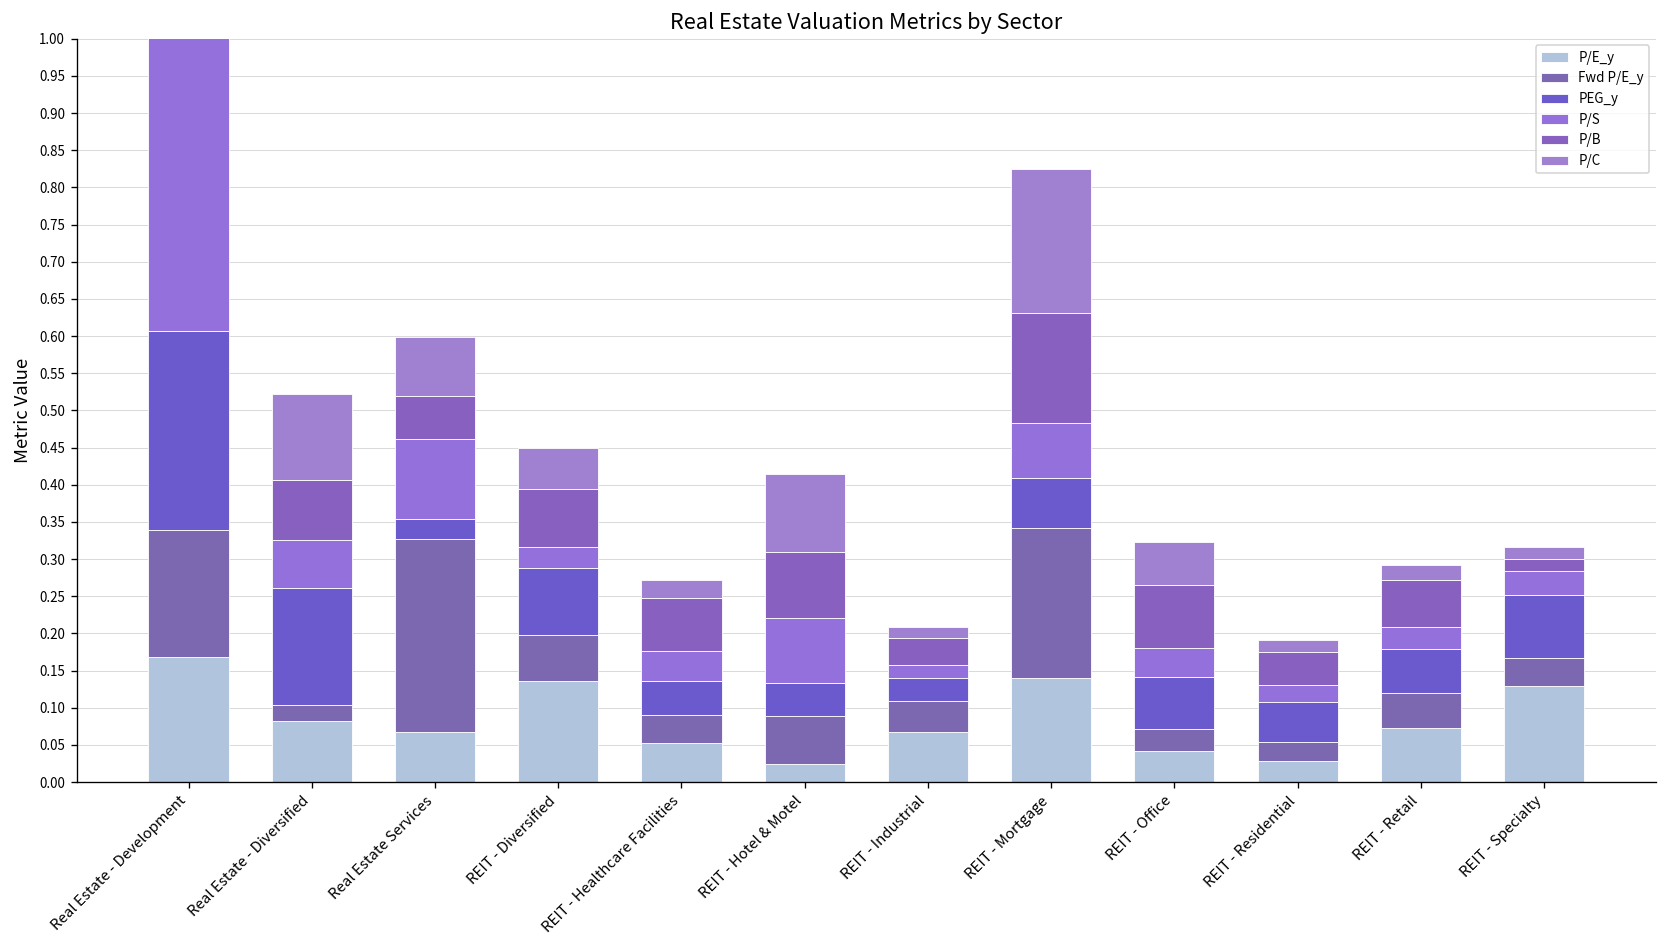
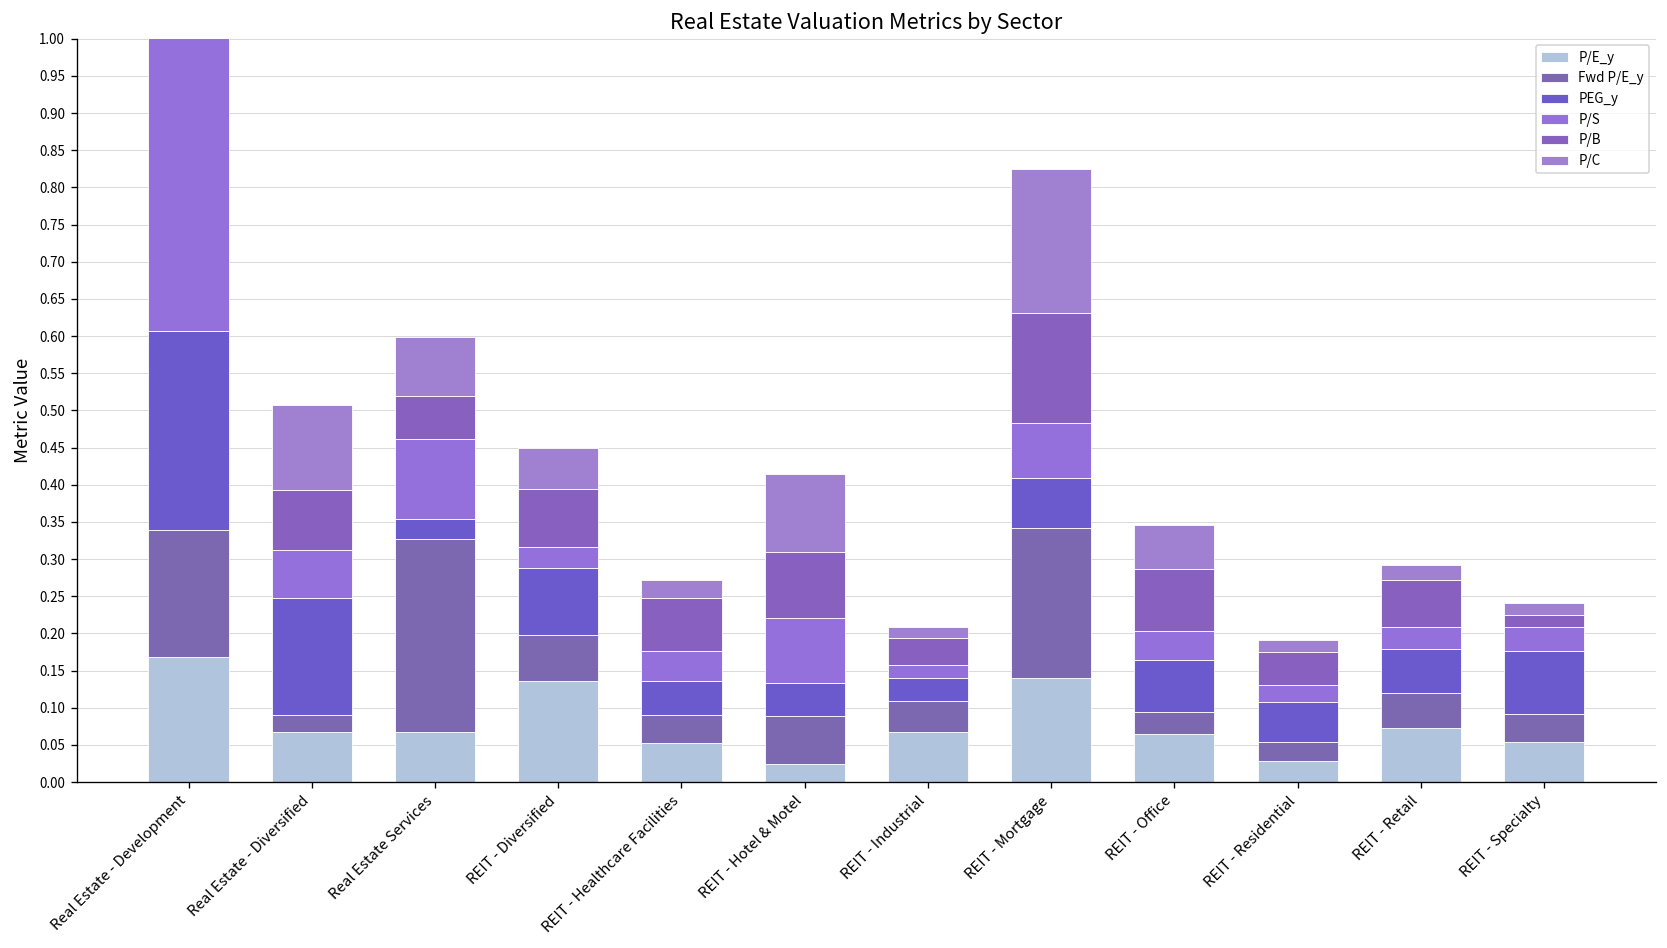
  {
    "P/E_y": {
      "Real Estate - Development": 0.17,
-     "Real Estate - Diversified": 0.08,
+     "Real Estate - Diversified": 0.07,
      "Real Estate Services": 0.07,
      "REIT - Diversified": 0.14,
      "REIT - Healthcare Facilities": 0.05,
      "REIT - Hotel & Motel": 0.02,
      "REIT - Industrial": 0.07,
      "REIT - Mortgage": 0.14,
-     "REIT - Office": 0.04,
+     "REIT - Office": 0.06,
      "REIT - Residential": 0.03,
      "REIT - Retail": 0.07,
-     "REIT - Specialty": 0.13
+     "REIT - Specialty": 0.05
    }
  }
